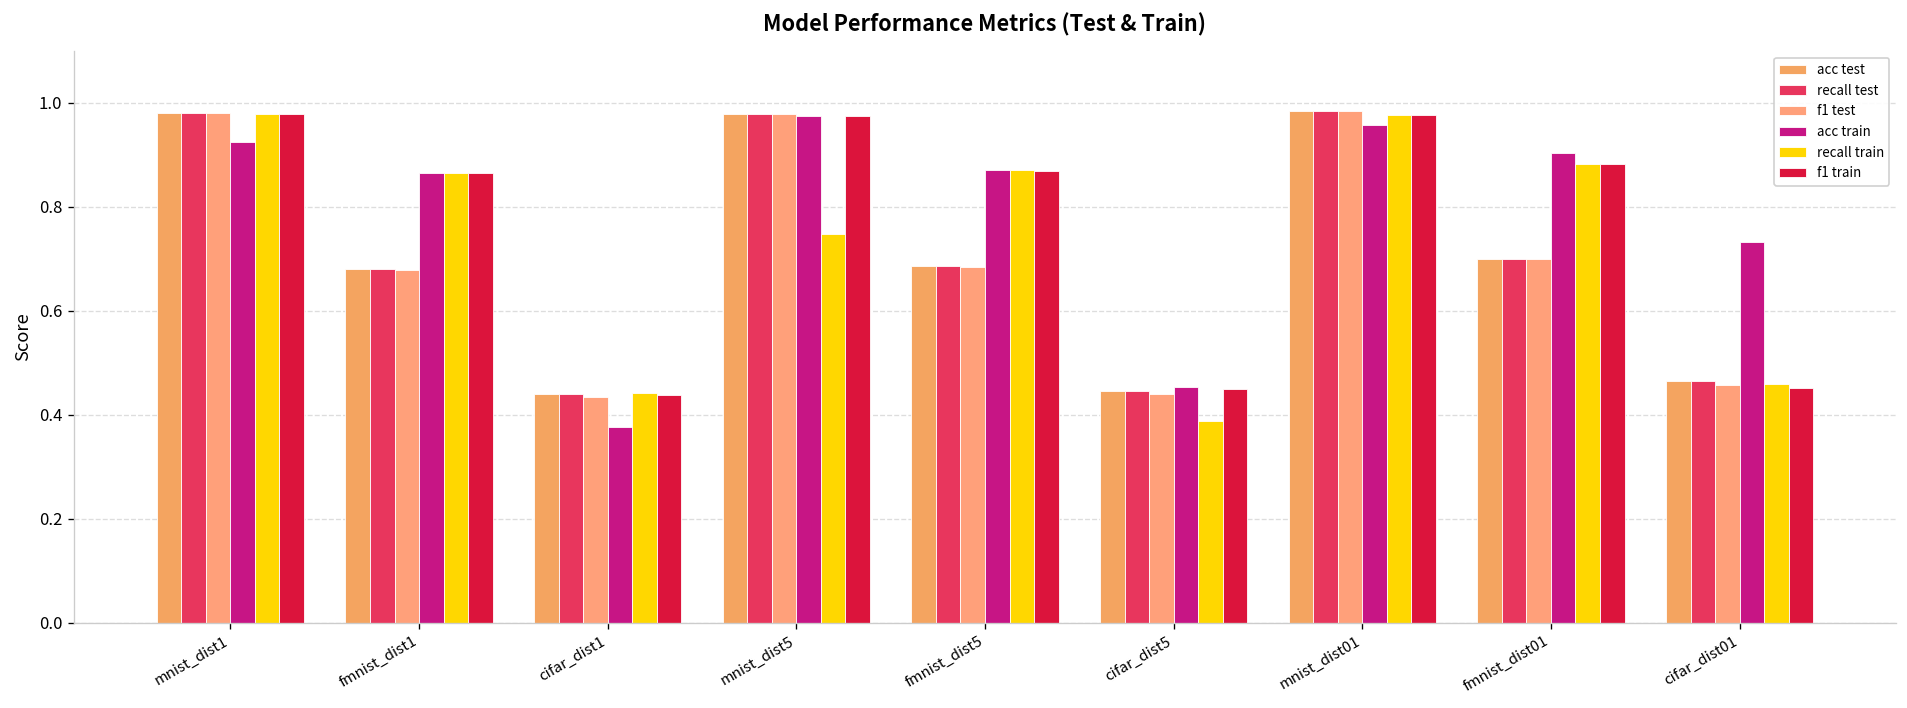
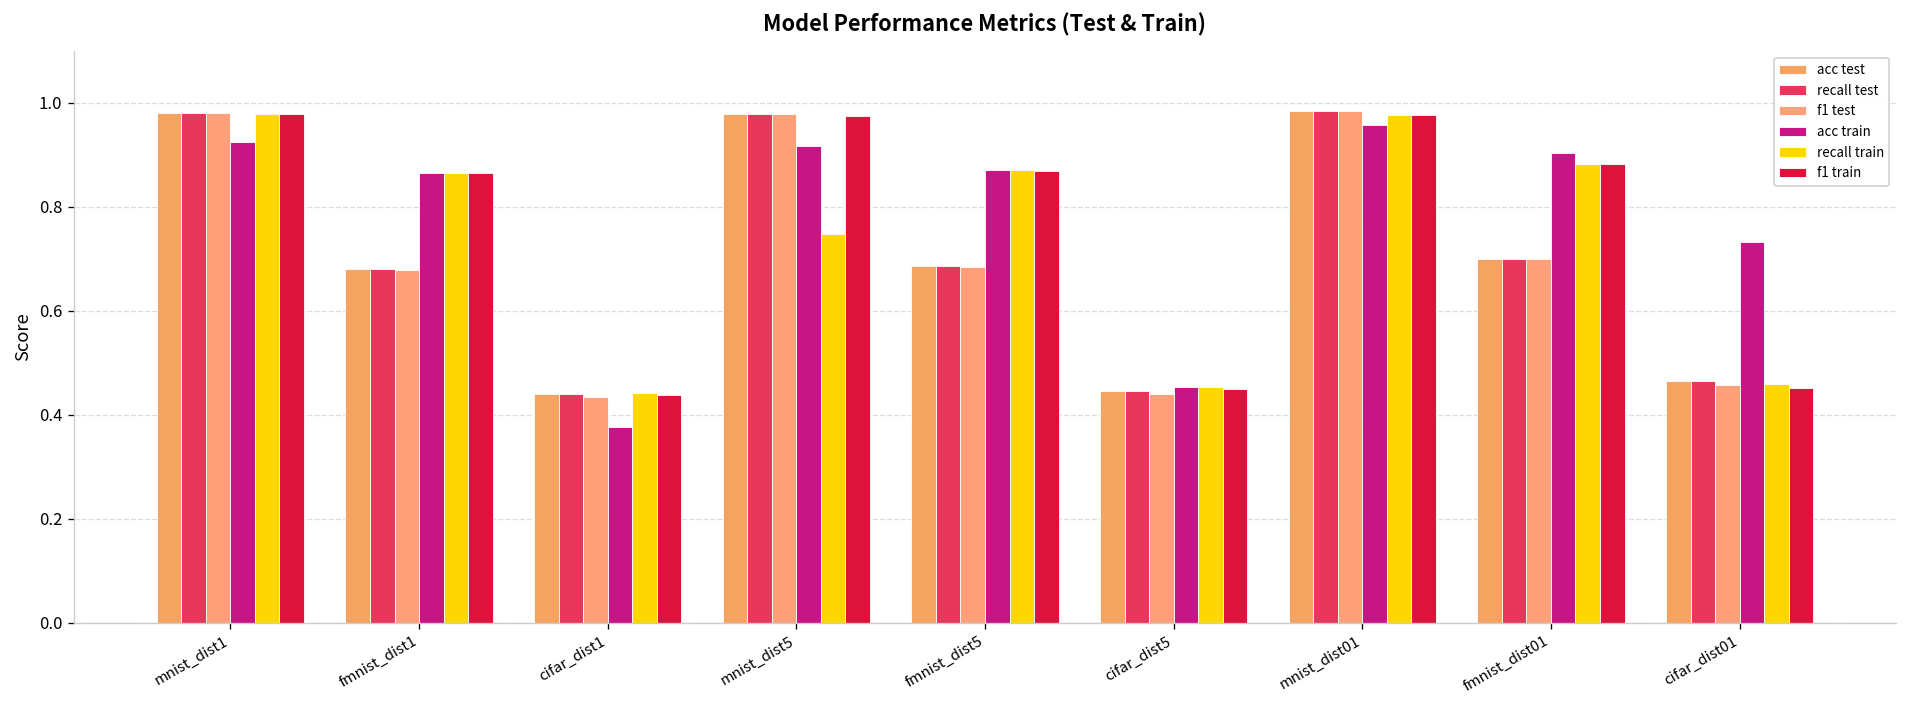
  {
    "acc train": {
      "mnist_dist1": 0.92,
      "fmnist_dist1": 0.86,
      "cifar_dist1": 0.38,
-     "mnist_dist5": 0.98,
+     "mnist_dist5": 0.92,
      "fmnist_dist5": 0.87,
      "cifar_dist5": 0.45,
      "mnist_dist01": 0.96,
      "fmnist_dist01": 0.90,
      "cifar_dist01": 0.73
    },
    "recall train": {
      "mnist_dist1": 0.98,
      "fmnist_dist1": 0.86,
      "cifar_dist1": 0.44,
      "mnist_dist5": 0.75,
      "fmnist_dist5": 0.87,
-     "cifar_dist5": 0.39,
+     "cifar_dist5": 0.45,
      "mnist_dist01": 0.98,
      "fmnist_dist01": 0.88,
      "cifar_dist01": 0.46
    }
  }
